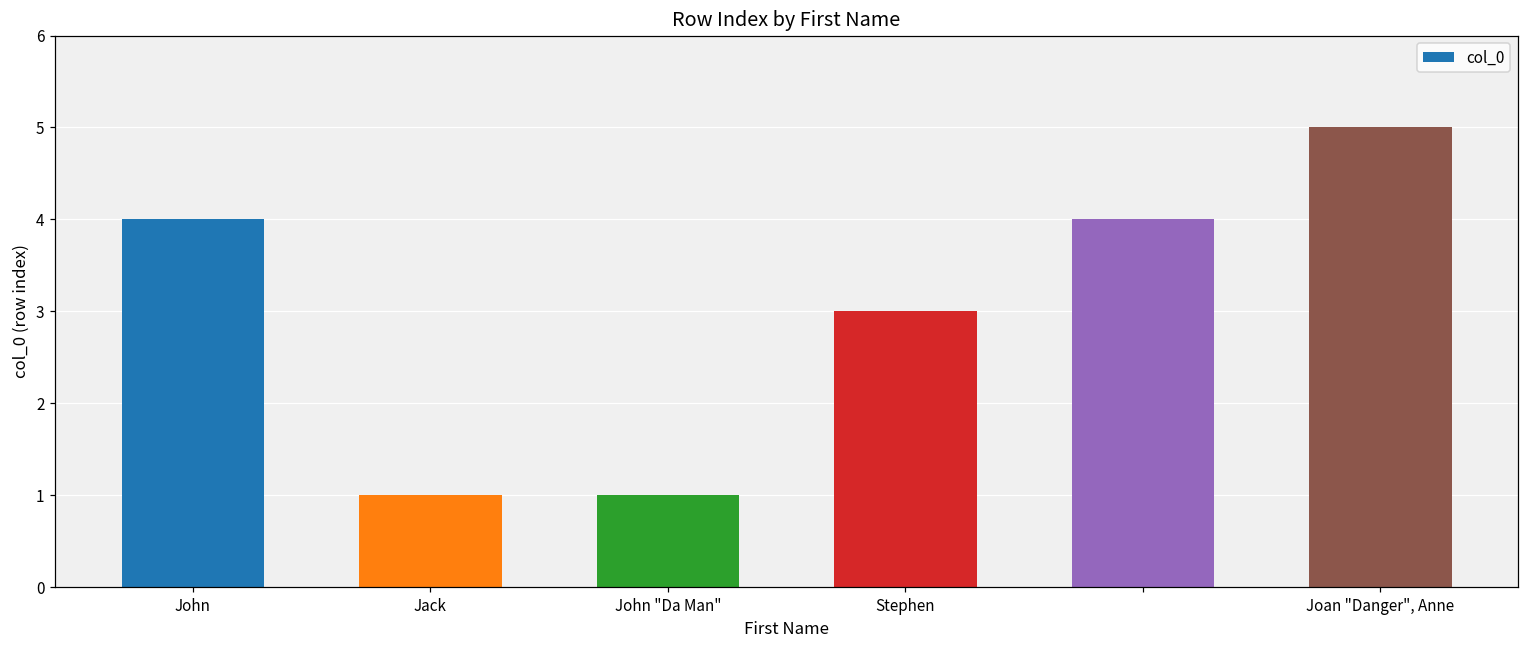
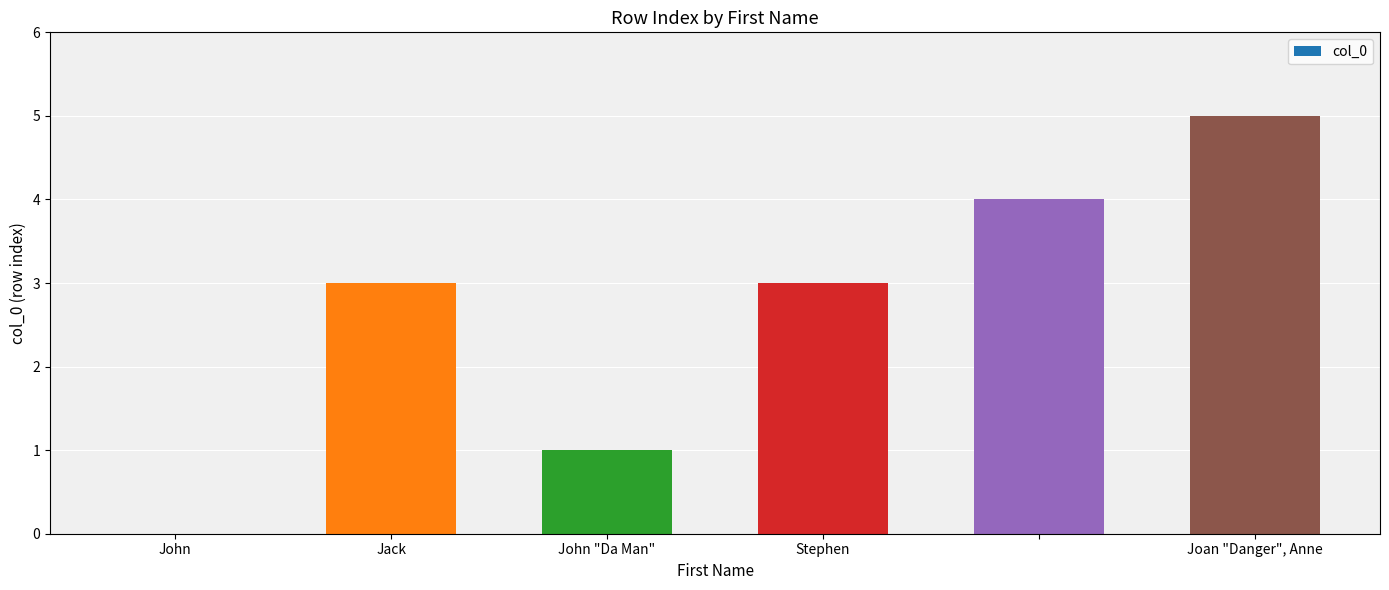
  {
-   "John": 4,
-   "Jack": 1,
+   "John": 0,
+   "Jack": 3,
    "John \"Da Man\"": 1,
    "Stephen": 3,
    "Joan \"Danger\", Anne": 5
  }
